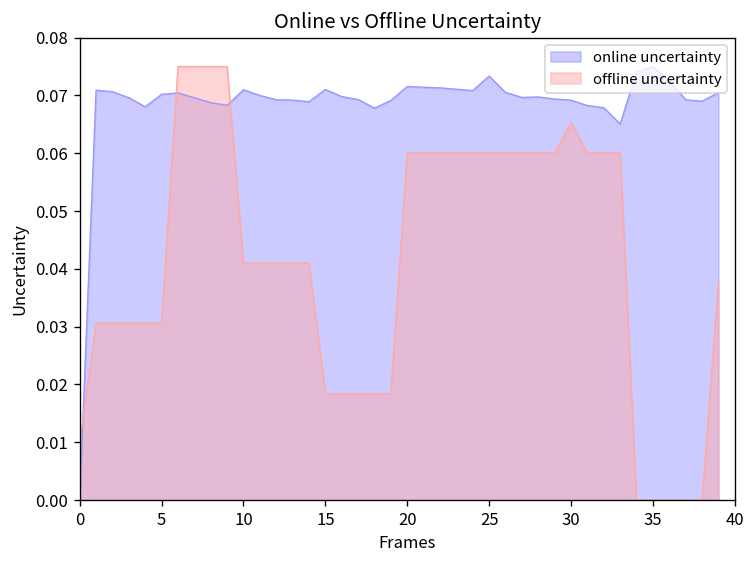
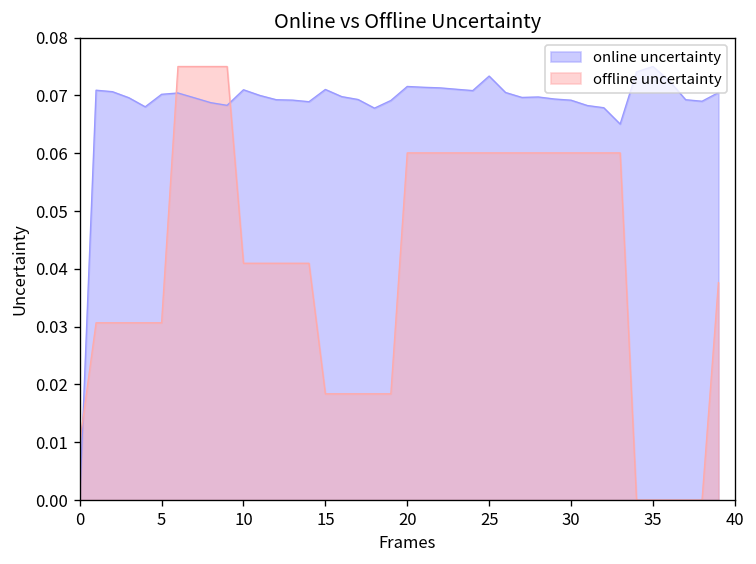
  {
    "online uncertainty": {
      "0": 0.000,
      "5": 0.070,
      "10": 0.071,
      "15": 0.071,
      "20": 0.072,
      "25": 0.073,
      "30": 0.069
    },
    "offline uncertainty": {
      "0": 0.010,
      "5": 0.031,
      "10": 0.041,
      "15": 0.018,
      "20": 0.060,
      "25": 0.060,
-     "30": 0.065,
+     "30": 0.060,
      "35": 0.000
    }
  }
